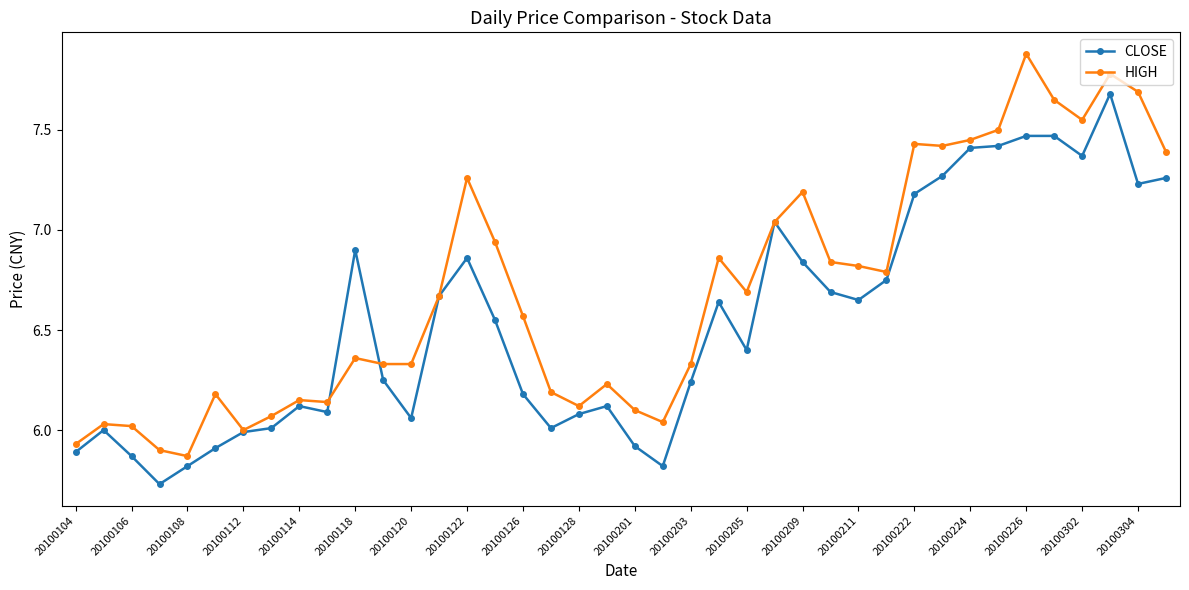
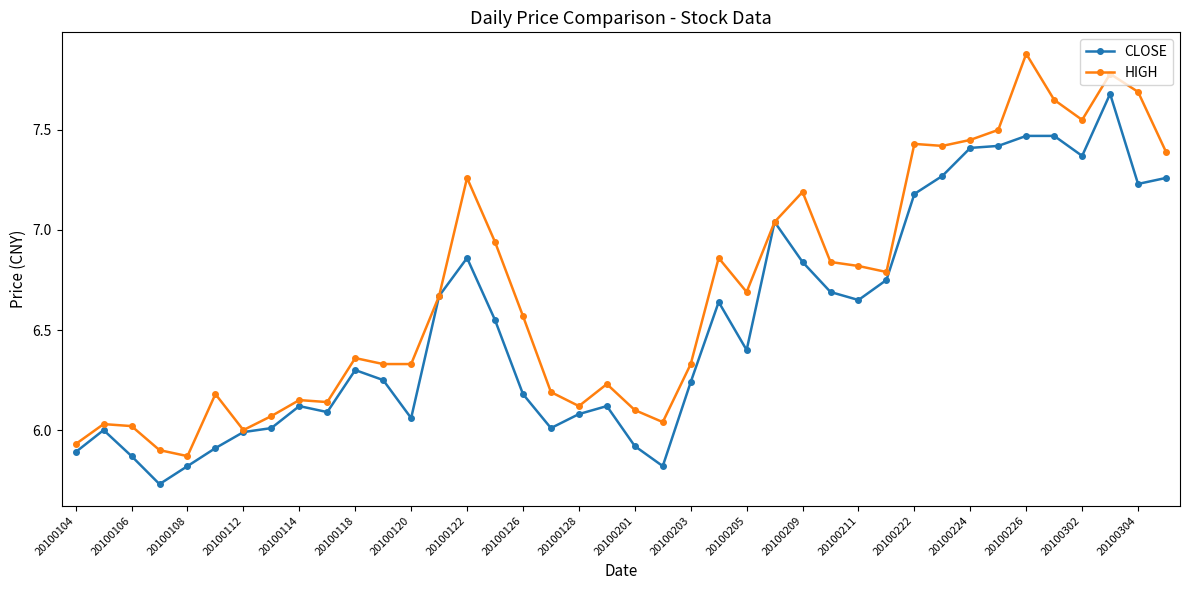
  {
    "CLOSE": {
      "20100104": 5.9,
      "20100106": 5.87,
      "20100108": 5.82,
      "20100114": 6.12,
-     "20100118": 6.9,
+     "20100118": 6.3,
      "20100120": 6.06,
      "20100122": 6.86,
      "20100126": 6.18,
      "20100128": 6.08,
      "20100201": 5.92,
      "20100203": 6.24,
      "20100205": 6.4,
      "20100209": 6.84,
      "20100211": 6.65,
      "20100222": 7.18,
      "20100224": 7.4,
      "20100226": 7.47,
      "20100302": 7.37,
      "20100304": 7.23
    },
    "HIGH": {
      "20100104": 5.93,
      "20100106": 6.02,
      "20100108": 5.87,
      "20100114": 6.15,
      "20100118": 6.36,
      "20100120": 6.33,
      "20100122": 7.26,
      "20100126": 6.57,
      "20100128": 6.12,
      "20100201": 6.1,
      "20100203": 6.33,
      "20100205": 6.7,
      "20100209": 7.2,
      "20100211": 6.82,
      "20100222": 7.43,
      "20100224": 7.45,
      "20100226": 7.88,
      "20100302": 7.55,
      "20100304": 7.7
    }
  }
